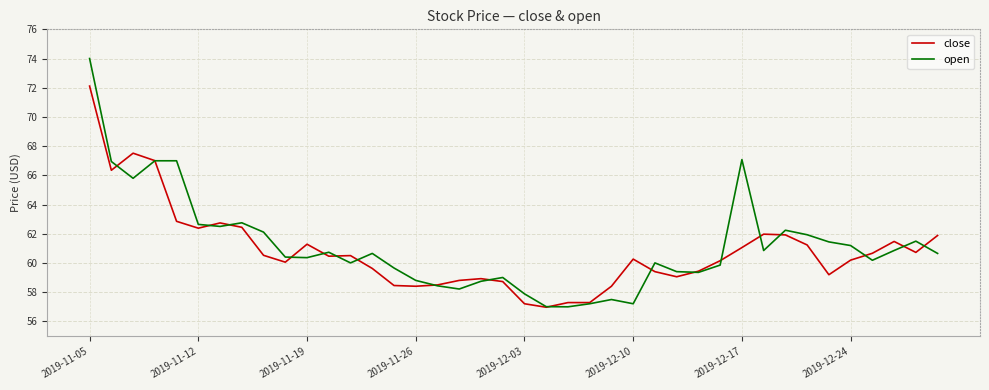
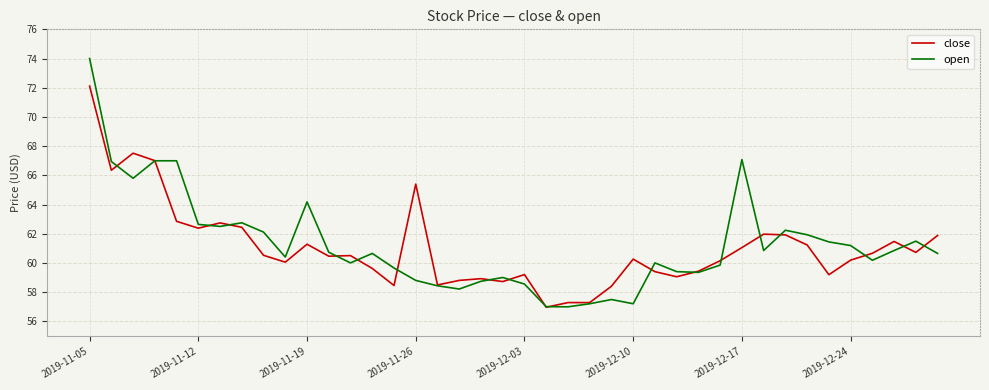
  {
    "close": {
      "2019-11-05": 72.1,
      "2019-11-12": 62.4,
      "2019-11-19": 61.3,
-     "2019-11-26": 58.4,
-     "2019-12-03": 57.2,
+     "2019-11-26": 65.4,
+     "2019-12-03": 59.2,
      "2019-12-10": 60.3,
      "2019-12-17": 61.1,
      "2019-12-24": 60.2
    },
    "open": {
      "2019-11-05": 74.0,
      "2019-11-12": 62.6,
-     "2019-11-19": 60.4,
+     "2019-11-19": 64.2,
      "2019-11-26": 58.8,
-     "2019-12-03": 57.9,
+     "2019-12-03": 58.6,
      "2019-12-10": 57.2,
      "2019-12-17": 67.1,
      "2019-12-24": 61.2
    }
  }
